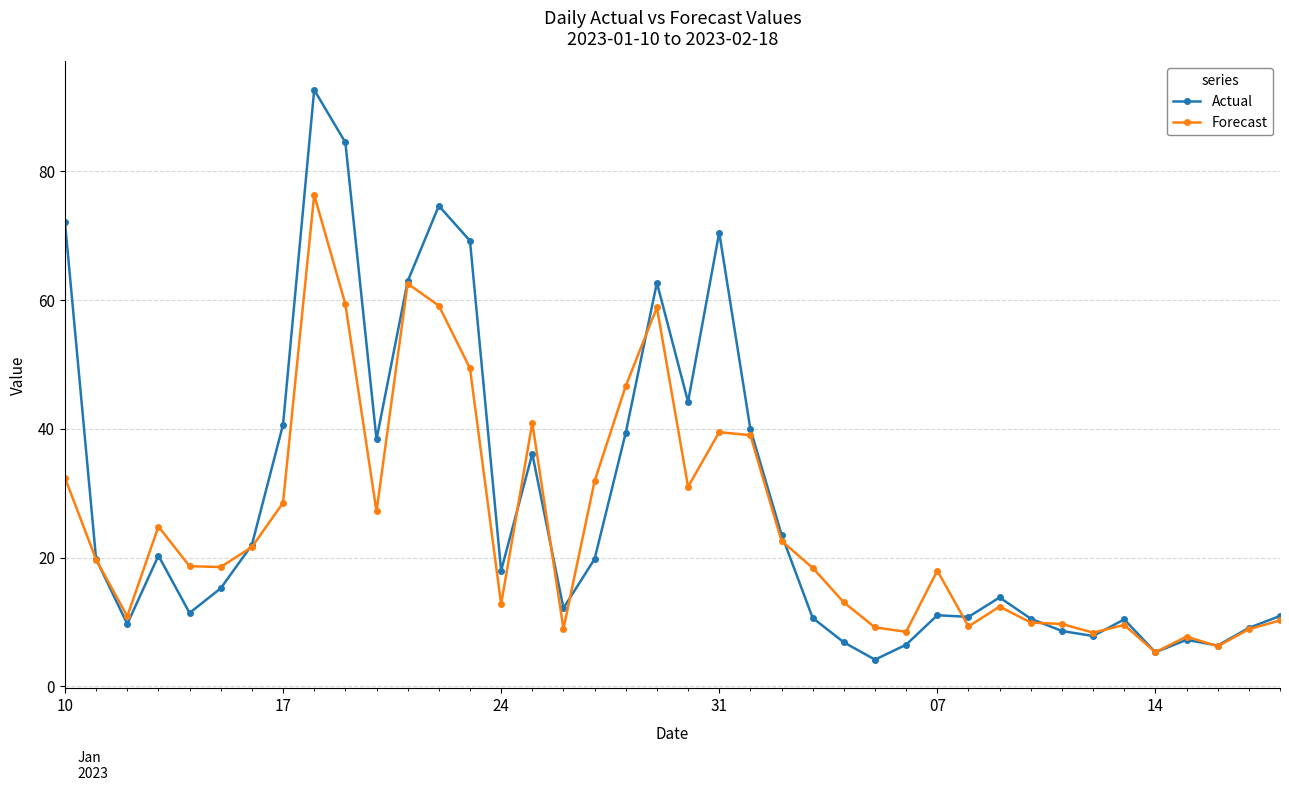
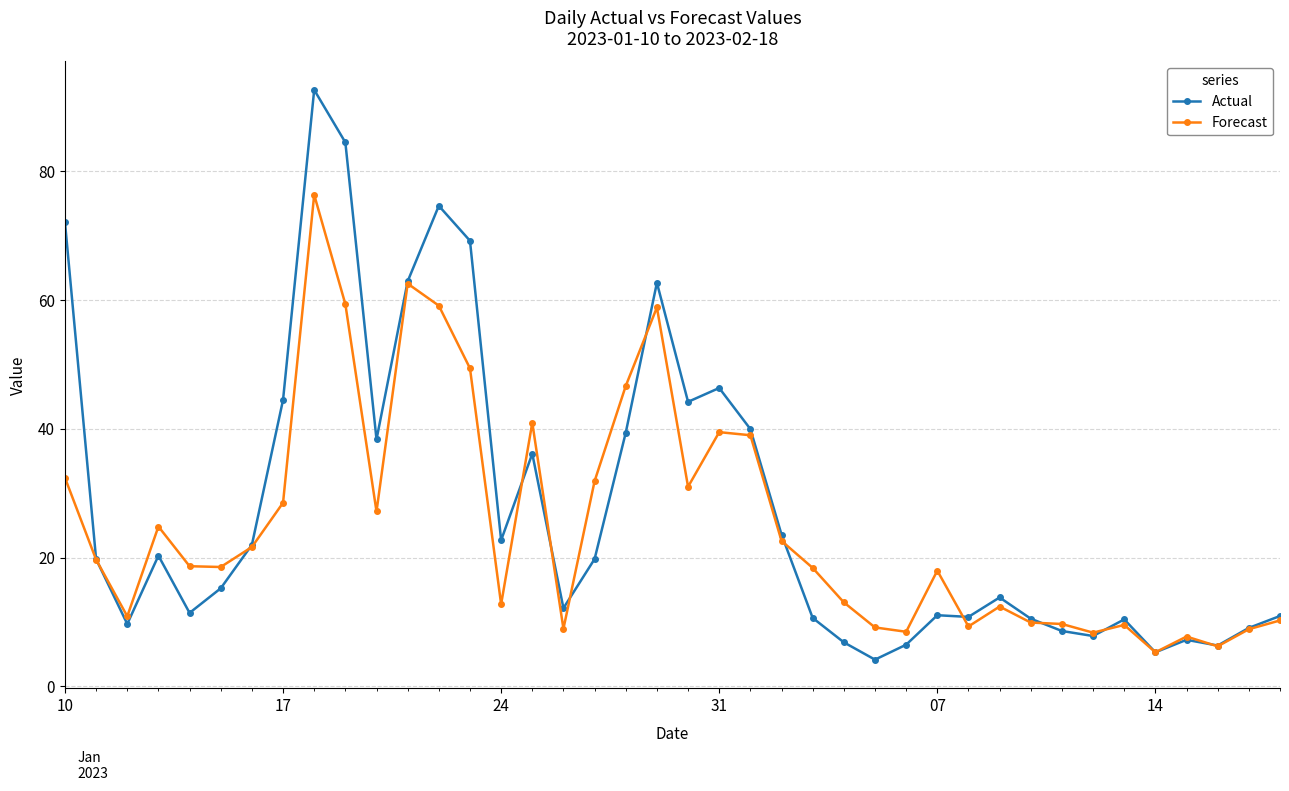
  {
    "Actual": {
      "10": 72,
-     "17": 41,
-     "24": 18,
-     "31": 70,
+     "17": 44,
+     "24": 23,
+     "31": 46,
      "07": 11
    },
    "Forecast": {
      "10": 32,
      "17": 29,
      "24": 13,
      "31": 39,
      "07": 18
    }
  }
